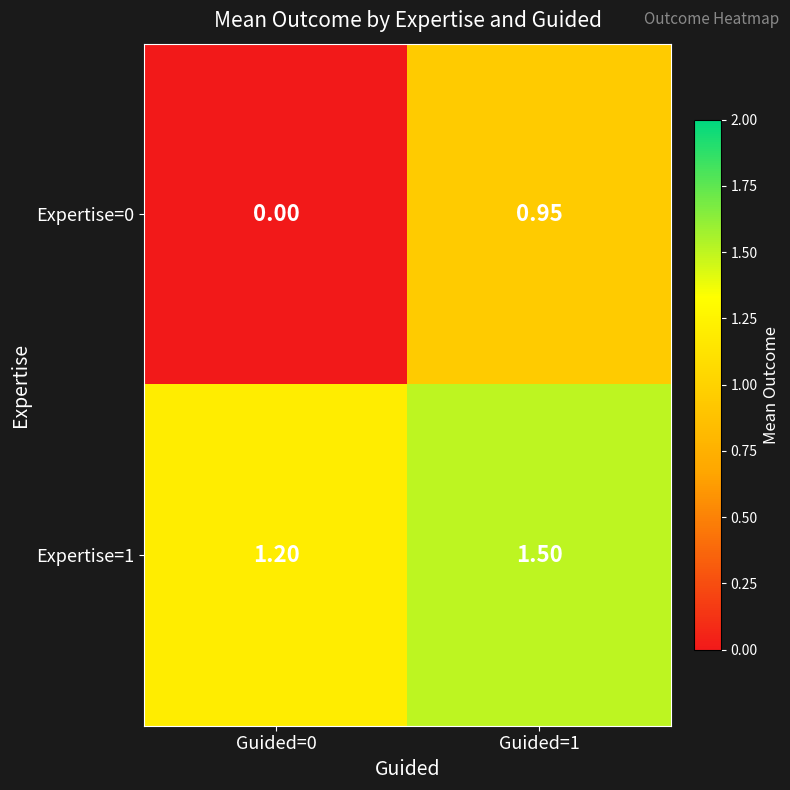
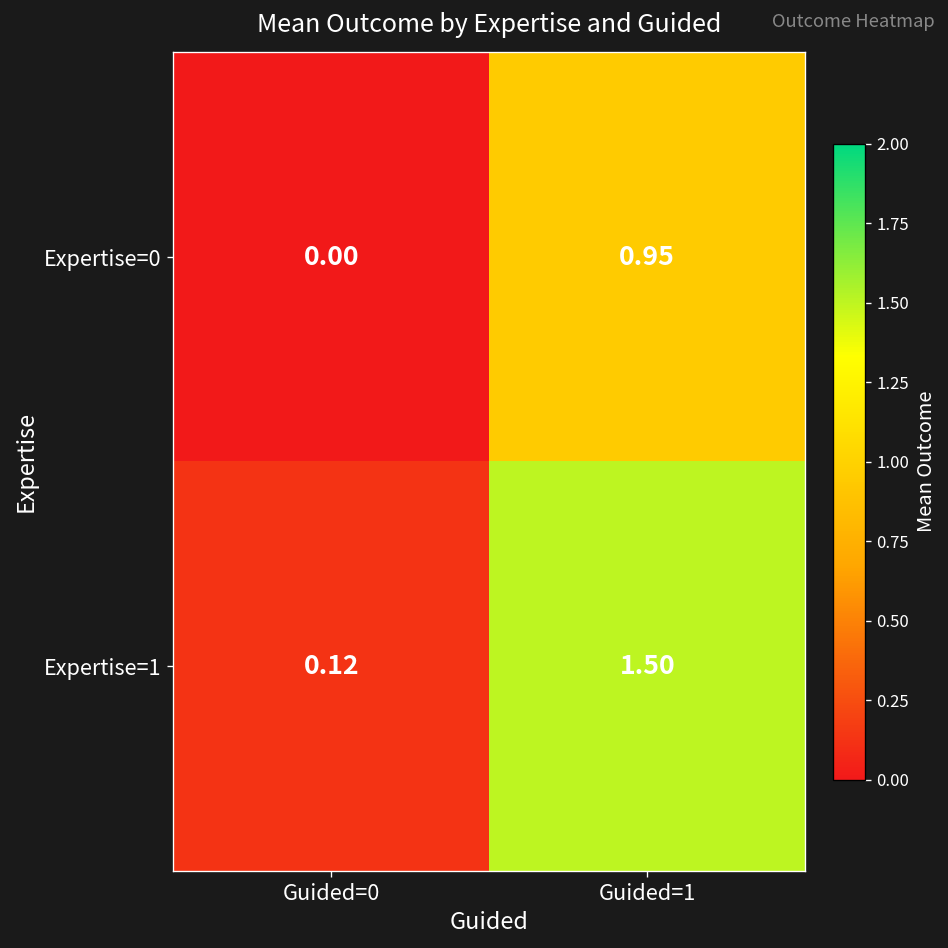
  {
    "Expertise=0": {
      "Guided=0": 0.00,
      "Guided=1": 0.95
    },
    "Expertise=1": {
-     "Guided=0": 1.20,
+     "Guided=0": 0.12,
      "Guided=1": 1.50
    }
  }
